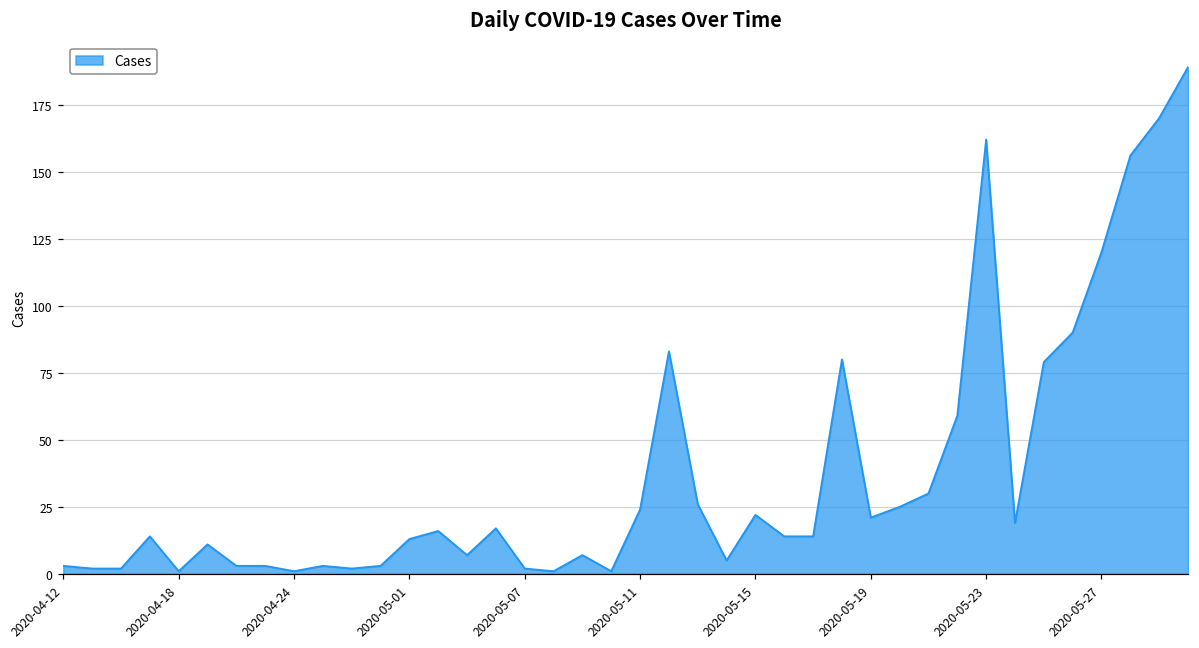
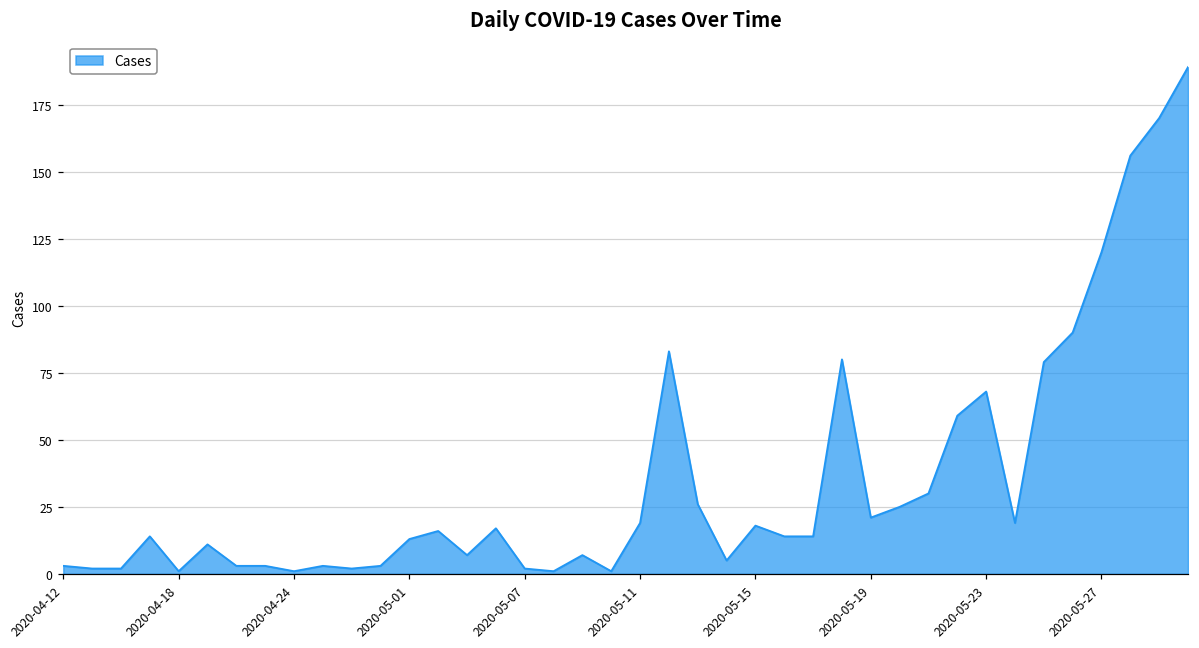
  {
    "2020-04-12": 3,
    "2020-04-18": 1,
    "2020-04-24": 1,
    "2020-05-01": 13,
    "2020-05-07": 2,
-   "2020-05-11": 24,
-   "2020-05-15": 22,
+   "2020-05-11": 19,
+   "2020-05-15": 18,
    "2020-05-19": 21,
-   "2020-05-23": 162,
+   "2020-05-23": 68,
    "2020-05-27": 120
  }
